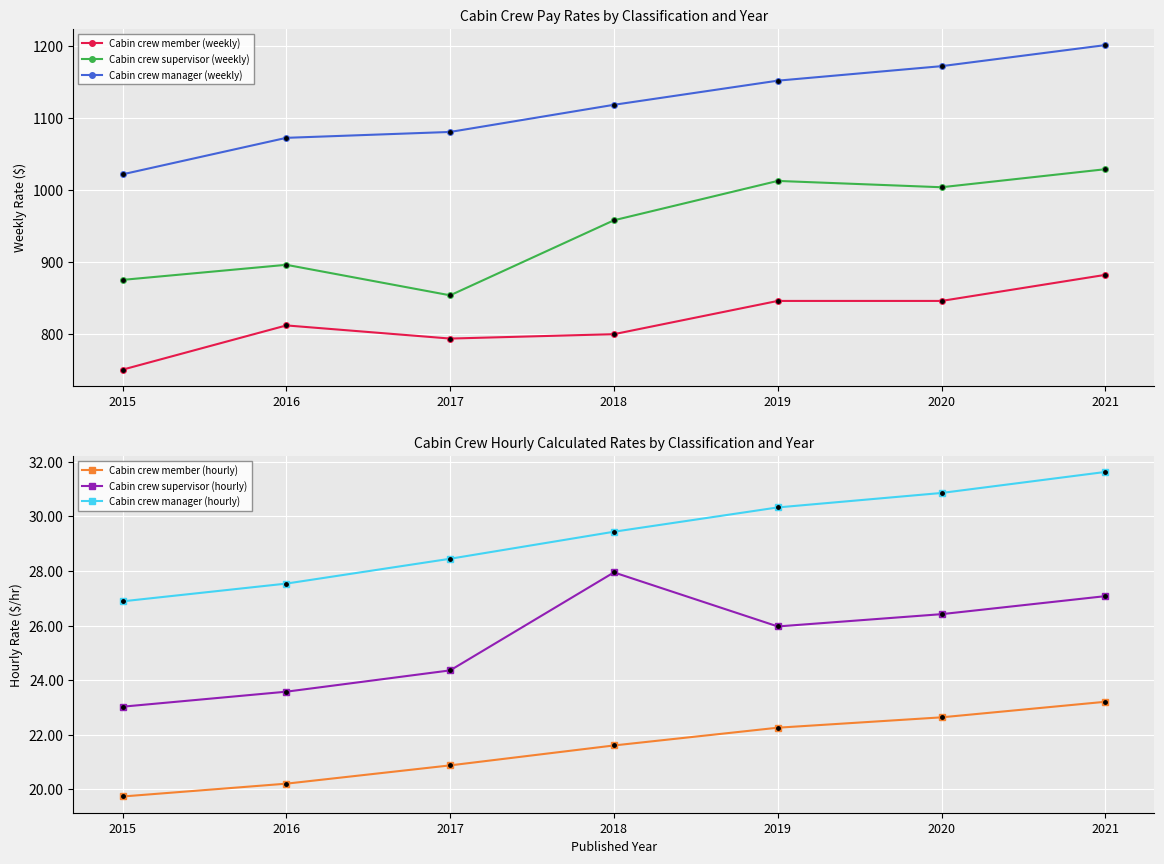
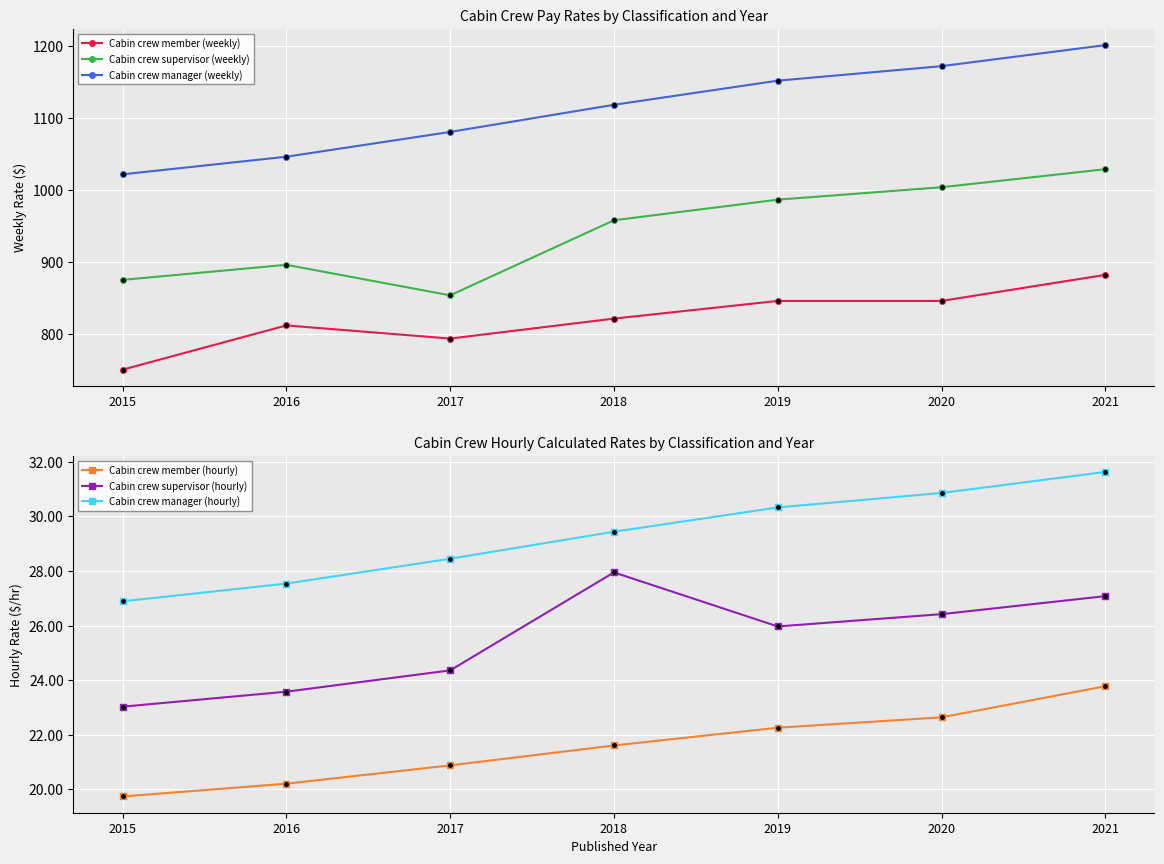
  {
    "Cabin Crew Pay Rates by Classification and Year": {
      "Cabin crew member (weekly)": {
-       "2018": 800
+       "2018": 820
      },
      "Cabin crew supervisor (weekly)": {
-       "2019": 1010
+       "2019": 990
      },
      "Cabin crew manager (weekly)": {
-       "2016": 1070
+       "2016": 1050
      }
    },
    "Cabin Crew Hourly Calculated Rates by Classification and Year": {
      "Cabin crew member (hourly)": {
-       "2021": 23.2
+       "2021": 23.8
      }
    }
  }
